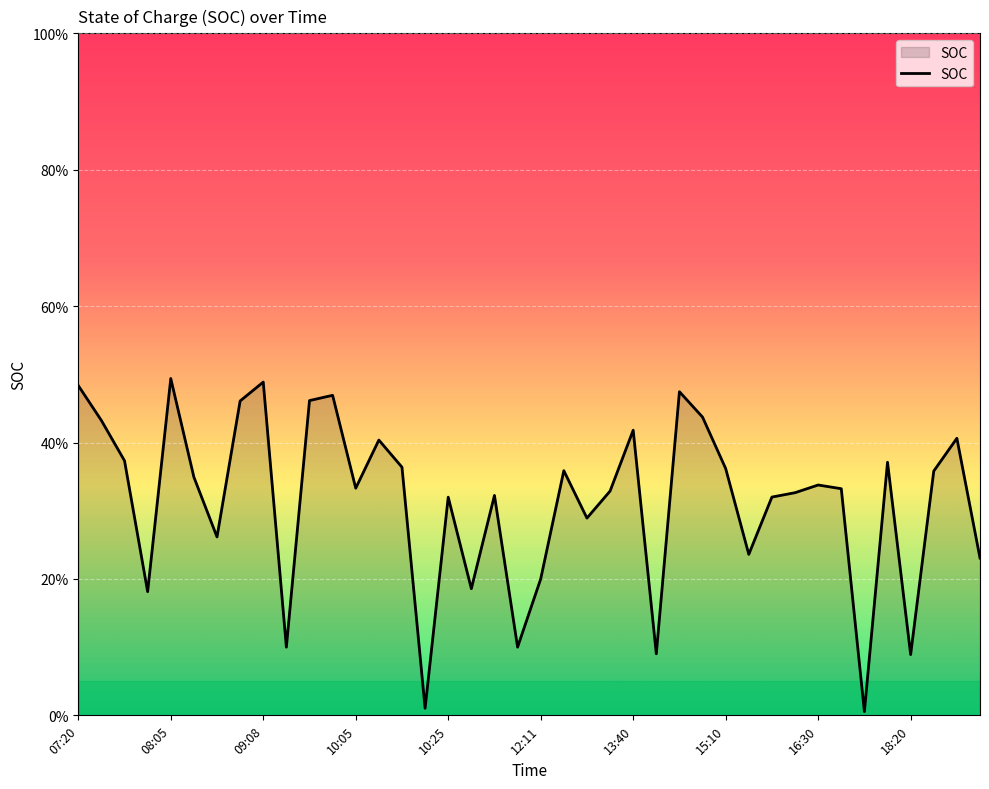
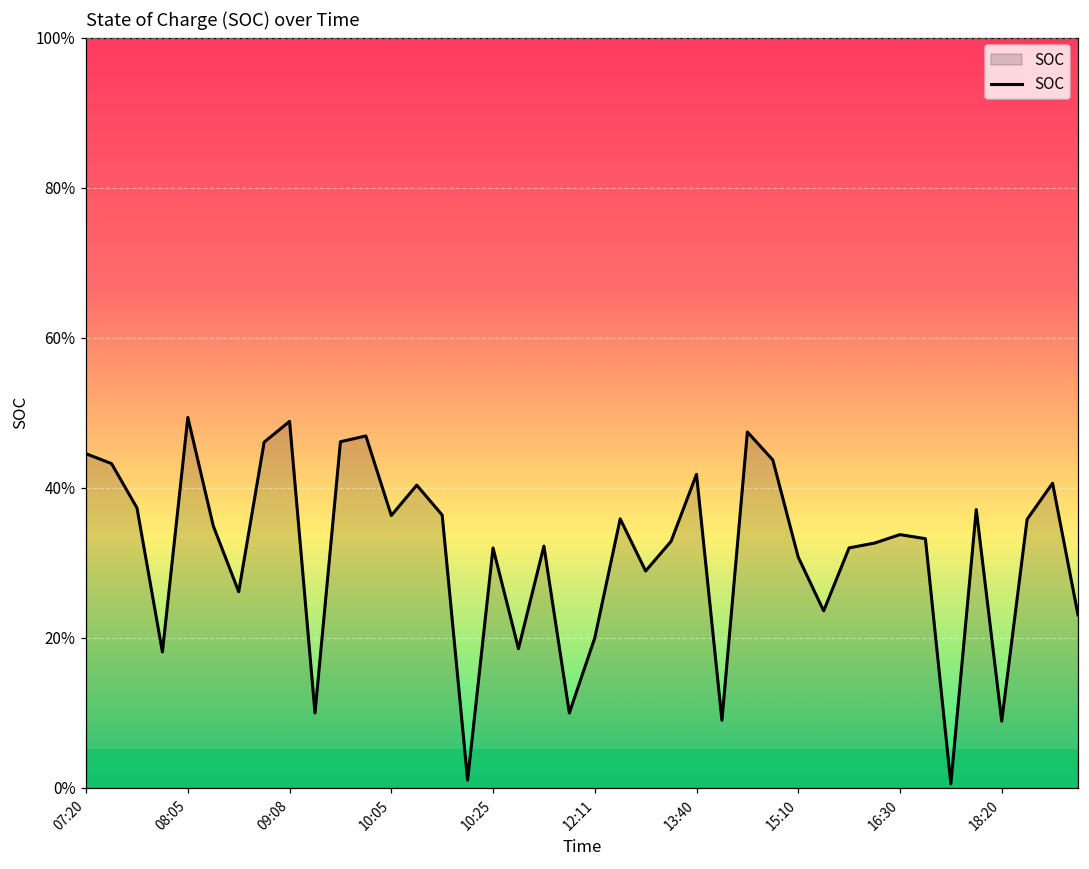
  {
-   "07:20": "48%",
+   "07:20": "45%",
    "08:05": "49%",
    "09:08": "49%",
-   "10:05": "33%",
+   "10:05": "36%",
    "10:25": "32%",
    "12:11": "20%",
    "13:40": "42%",
-   "15:10": "36%",
+   "15:10": "31%",
    "16:30": "34%",
    "18:20": "9%"
  }
